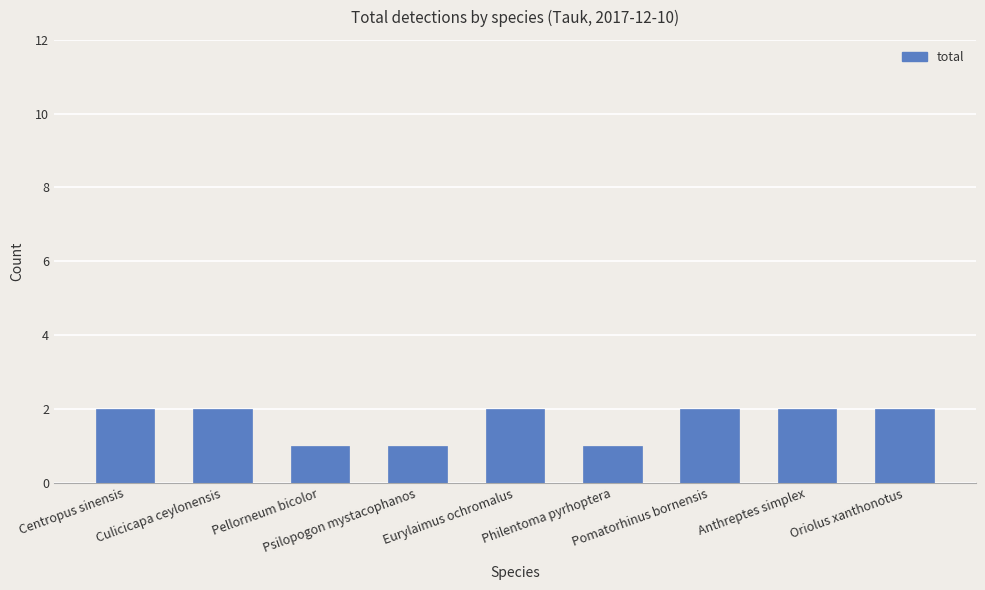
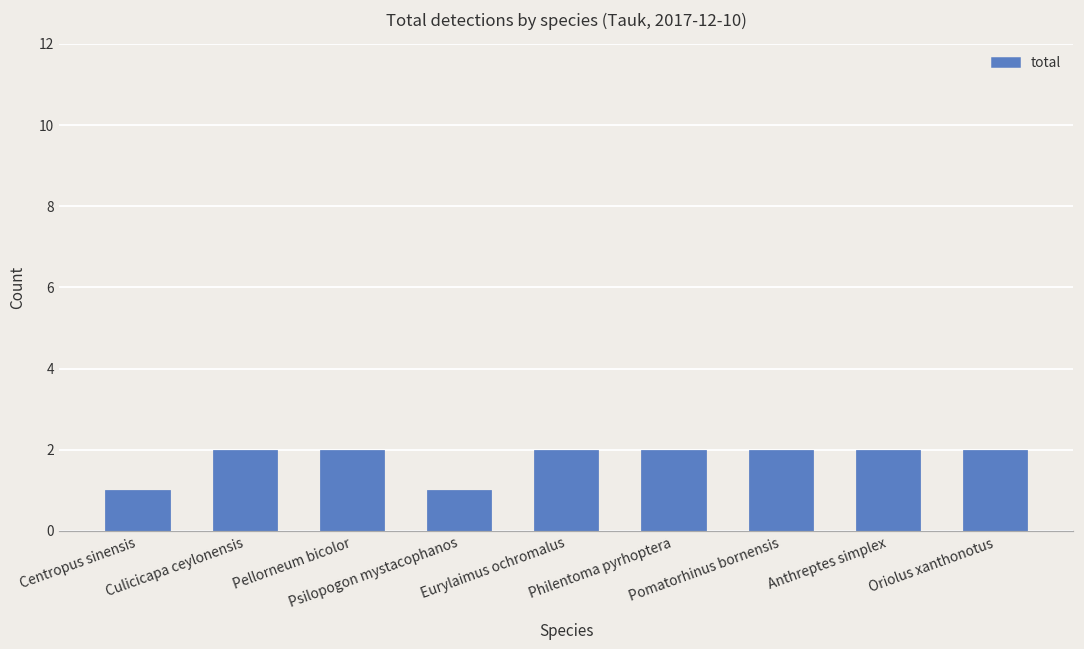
  {
-   "Centropus sinensis": 2,
+   "Centropus sinensis": 1,
    "Culicicapa ceylonensis": 2,
-   "Pellorneum bicolor": 1,
+   "Pellorneum bicolor": 2,
    "Psilopogon mystacophanos": 1,
    "Eurylaimus ochromalus": 2,
-   "Philentoma pyrhoptera": 1,
+   "Philentoma pyrhoptera": 2,
    "Pomatorhinus bornensis": 2,
    "Anthreptes simplex": 2,
    "Oriolus xanthonotus": 2
  }
